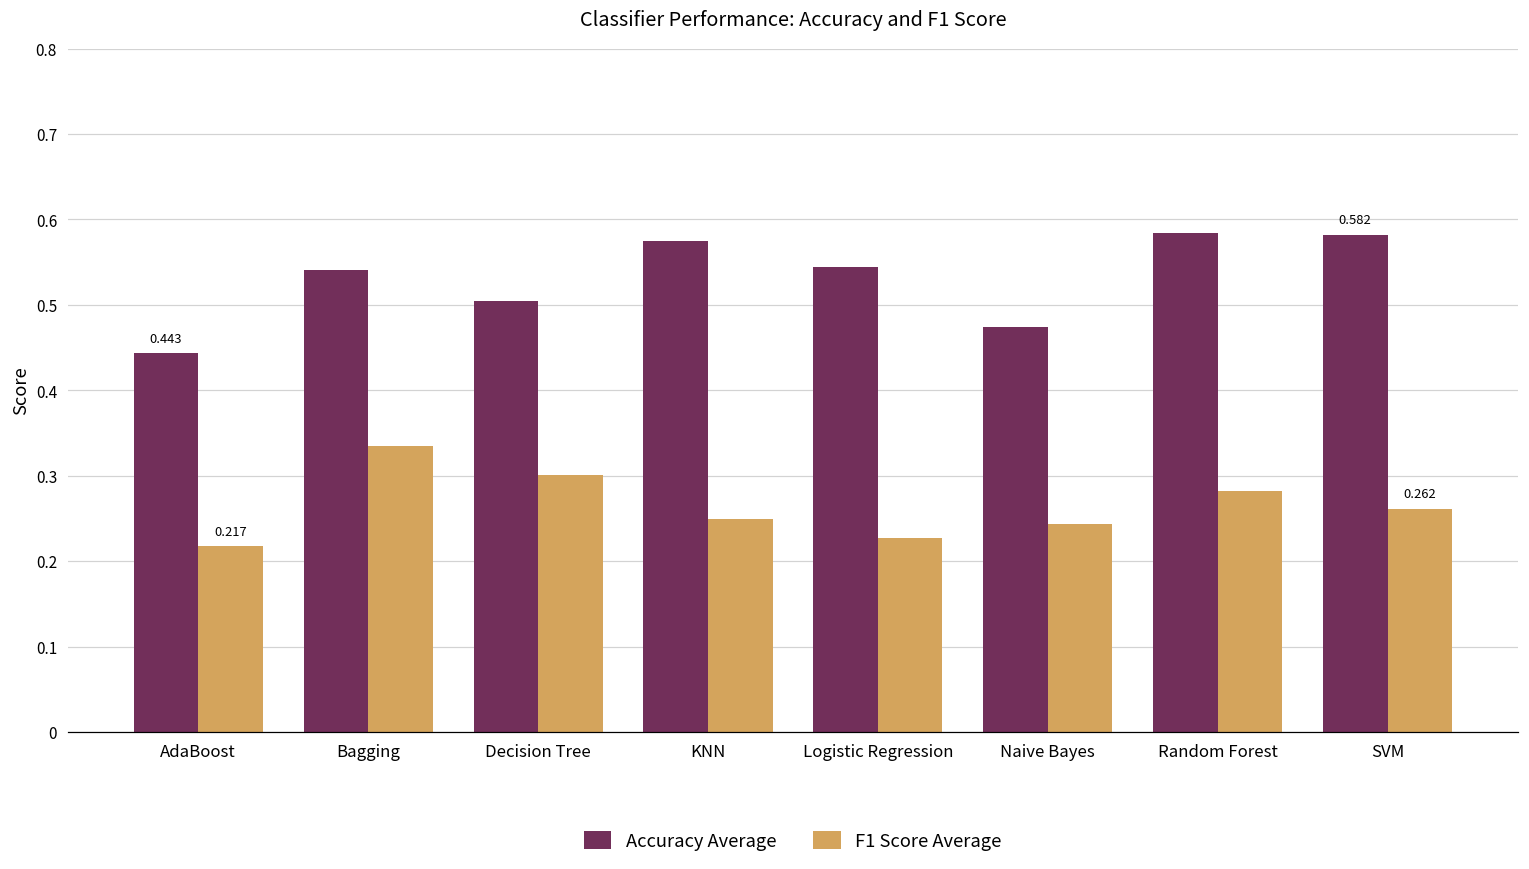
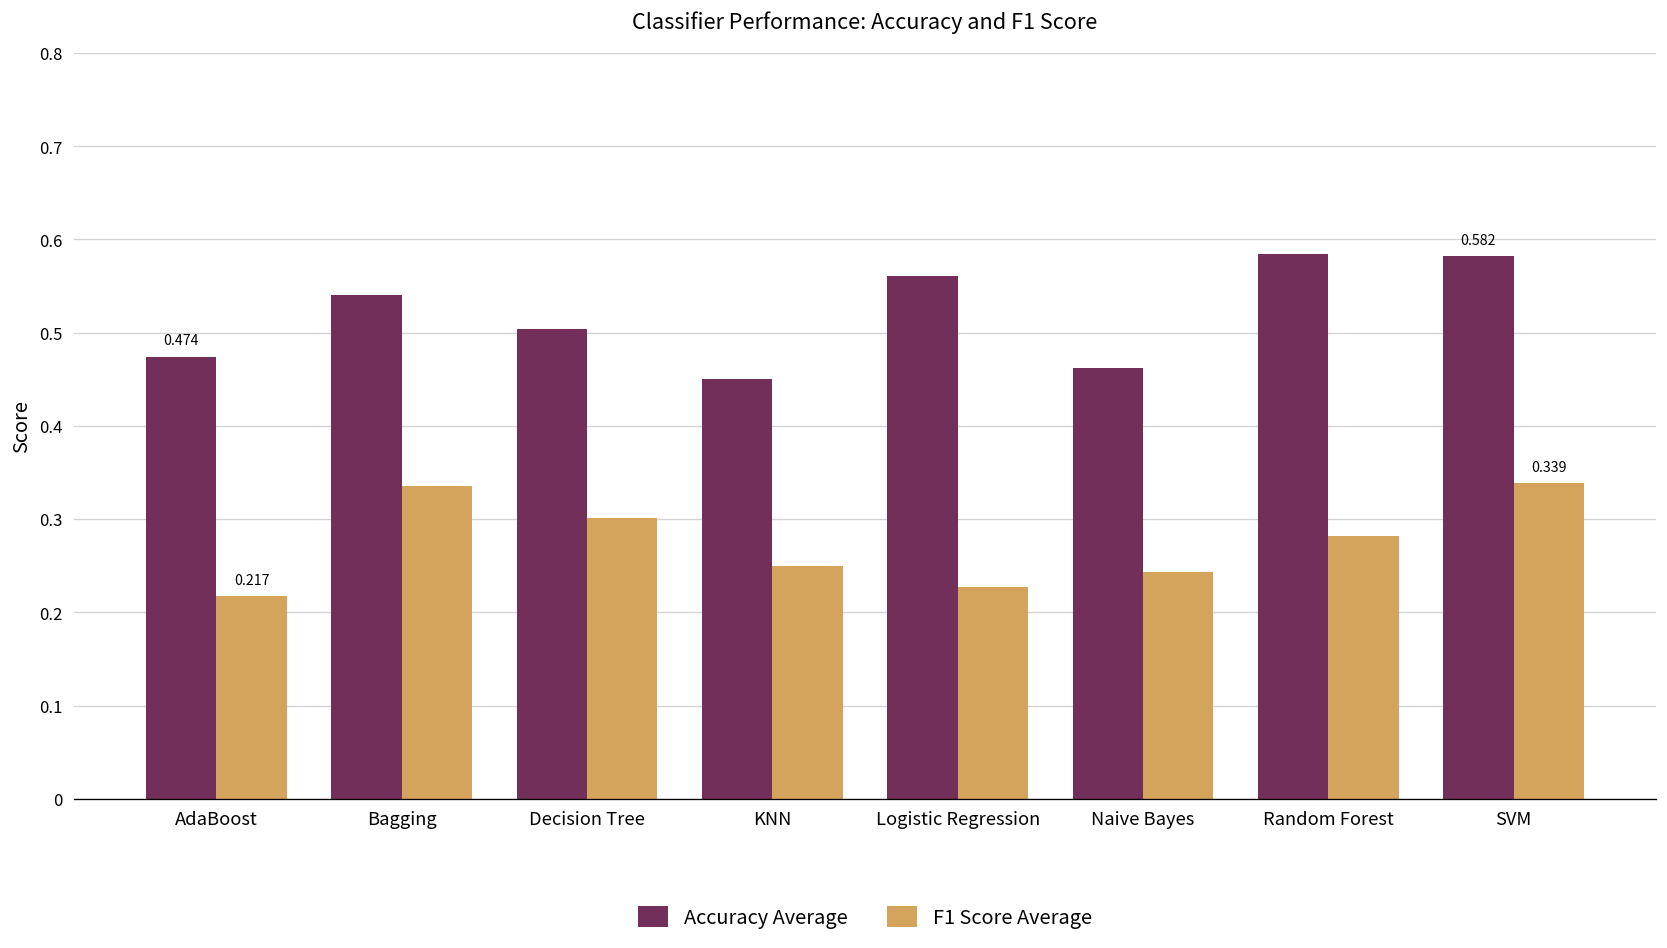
  {
    "Accuracy Average": {
-     "AdaBoost": 0.443,
-     "KNN": 0.57,
-     "Logistic Regression": 0.54,
-     "Naive Bayes": 0.47,
+     "AdaBoost": 0.474,
+     "KNN": 0.45,
+     "Logistic Regression": 0.56,
+     "Naive Bayes": 0.46,
      "SVM": 0.582
    },
    "F1 Score Average": {
      "AdaBoost": 0.217,
-     "SVM": 0.262
+     "SVM": 0.339
    }
  }
